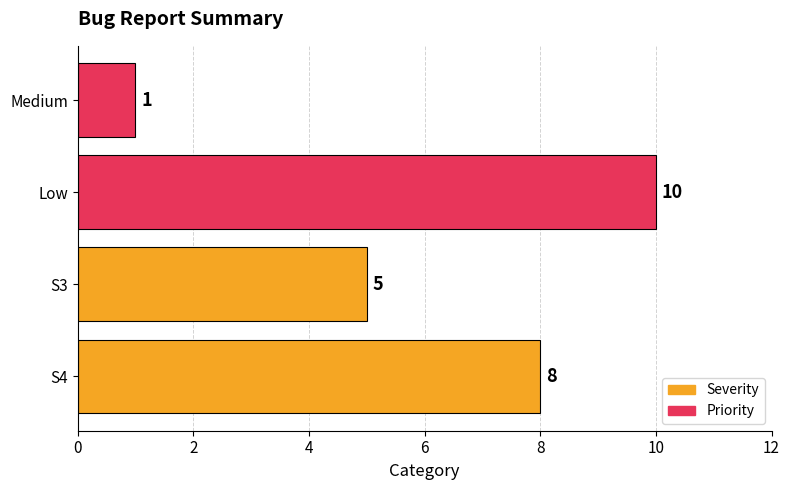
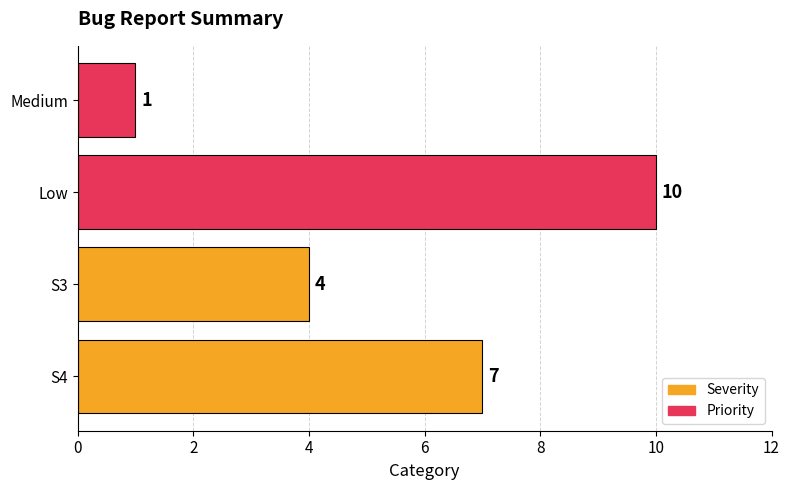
  {
    "Medium": 1,
    "Low": 10,
-   "S3": 5,
-   "S4": 8
+   "S3": 4,
+   "S4": 7
  }
